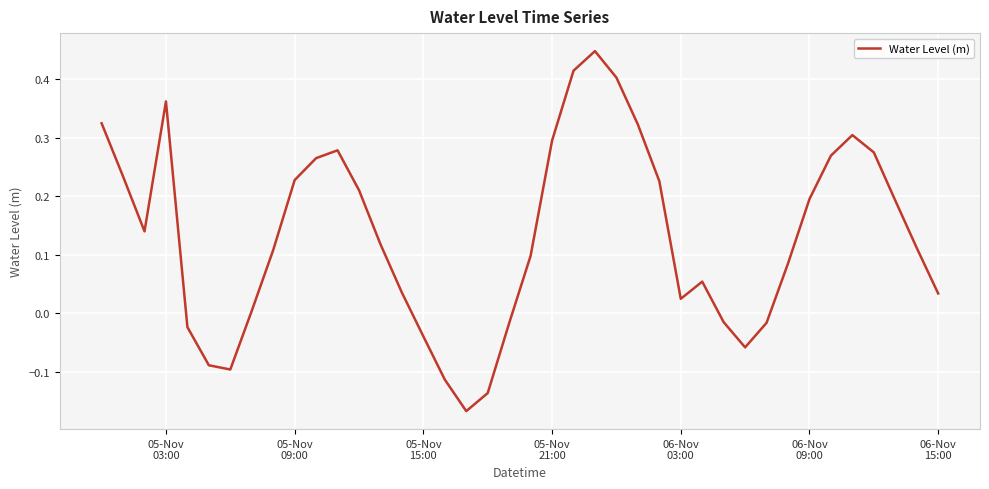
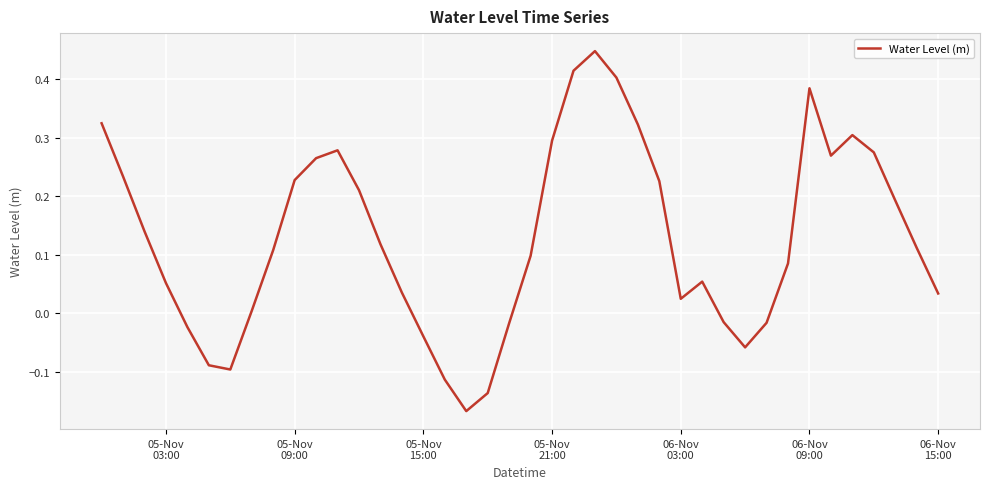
  {
-   "05-Nov 03:00": 0.36,
+   "05-Nov 03:00": 0.05,
    "05-Nov 09:00": 0.23,
    "05-Nov 15:00": -0.04,
    "05-Nov 21:00": 0.29,
    "06-Nov 03:00": 0.02,
-   "06-Nov 09:00": 0.20,
+   "06-Nov 09:00": 0.38,
    "06-Nov 15:00": 0.03
  }
